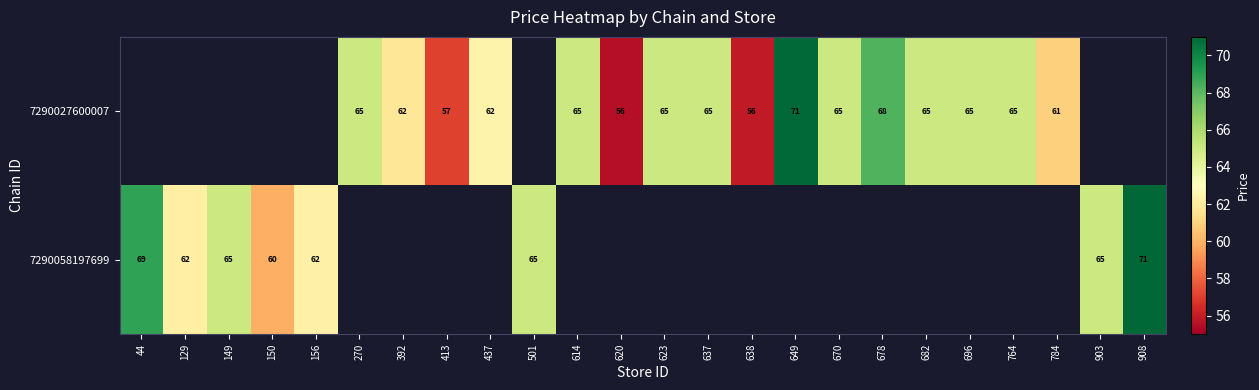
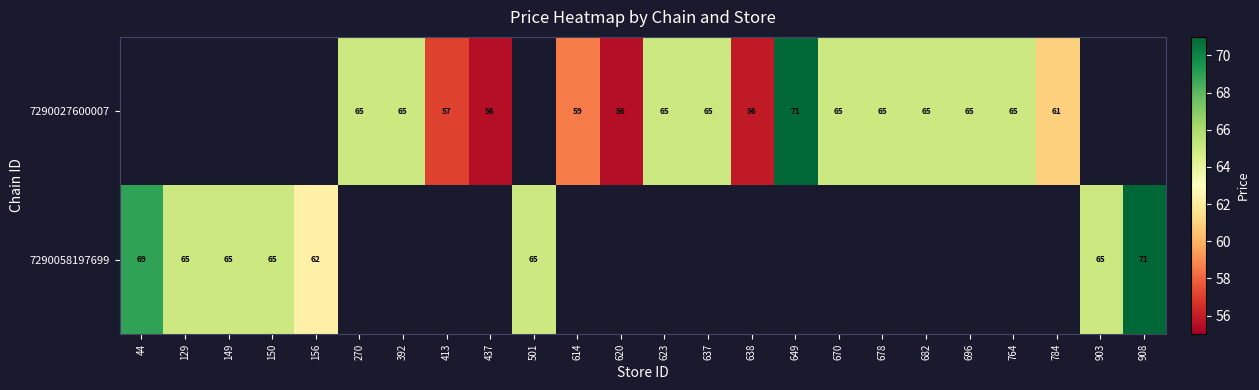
  {
    "7290027600007": {
      "270": 65,
-     "392": 62,
+     "392": 65,
      "413": 57,
-     "437": 62,
-     "614": 65,
+     "437": 56,
+     "614": 59,
      "620": 56,
      "623": 65,
      "637": 65,
      "638": 56,
      "649": 71,
      "670": 65,
-     "678": 68,
+     "678": 65,
      "682": 65,
      "696": 65,
      "764": 65,
      "784": 61
    },
    "7290058197699": {
      "44": 69,
-     "129": 62,
+     "129": 65,
      "149": 65,
-     "150": 60,
+     "150": 65,
      "156": 62,
      "501": 65,
      "903": 65,
      "908": 71
    }
  }
